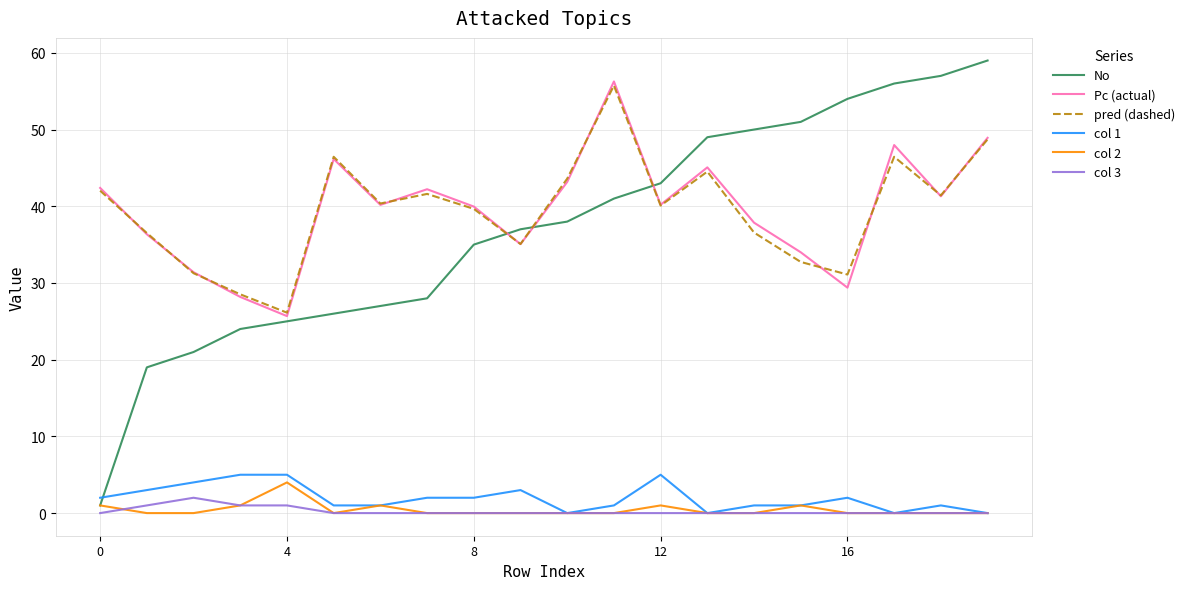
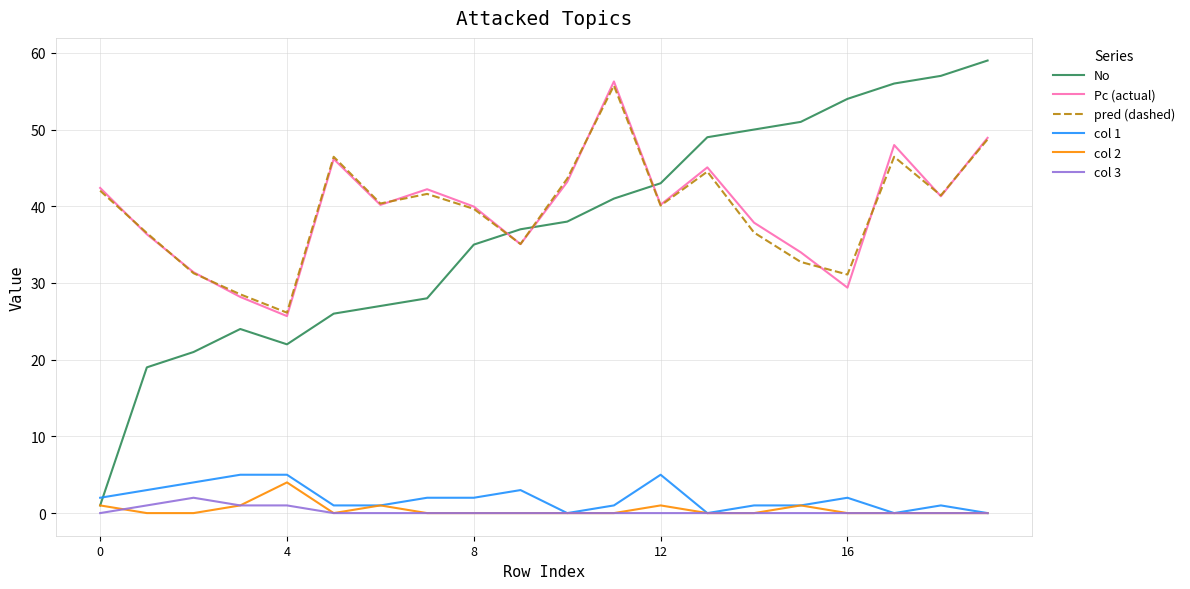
  {
    "No": {
-     "4": 25,
+     "4": 22,
      "8": 35,
      "12": 43,
      "16": 54
    },
    "Pc (actual)": {
      "0": 42,
      "4": 26,
      "16": 29
    },
    "pred (dashed)": {
      "0": 42,
      "4": 26,
      "16": 31
    },
    "col 1": {
      "0": 2,
      "4": 5,
      "8": 2,
      "12": 5,
      "16": 2
    },
    "col 2": {
      "4": 4,
      "12": 1
    },
    "col 3": {
      "0": 0,
      "4": 1,
      "12": 0
    }
  }
